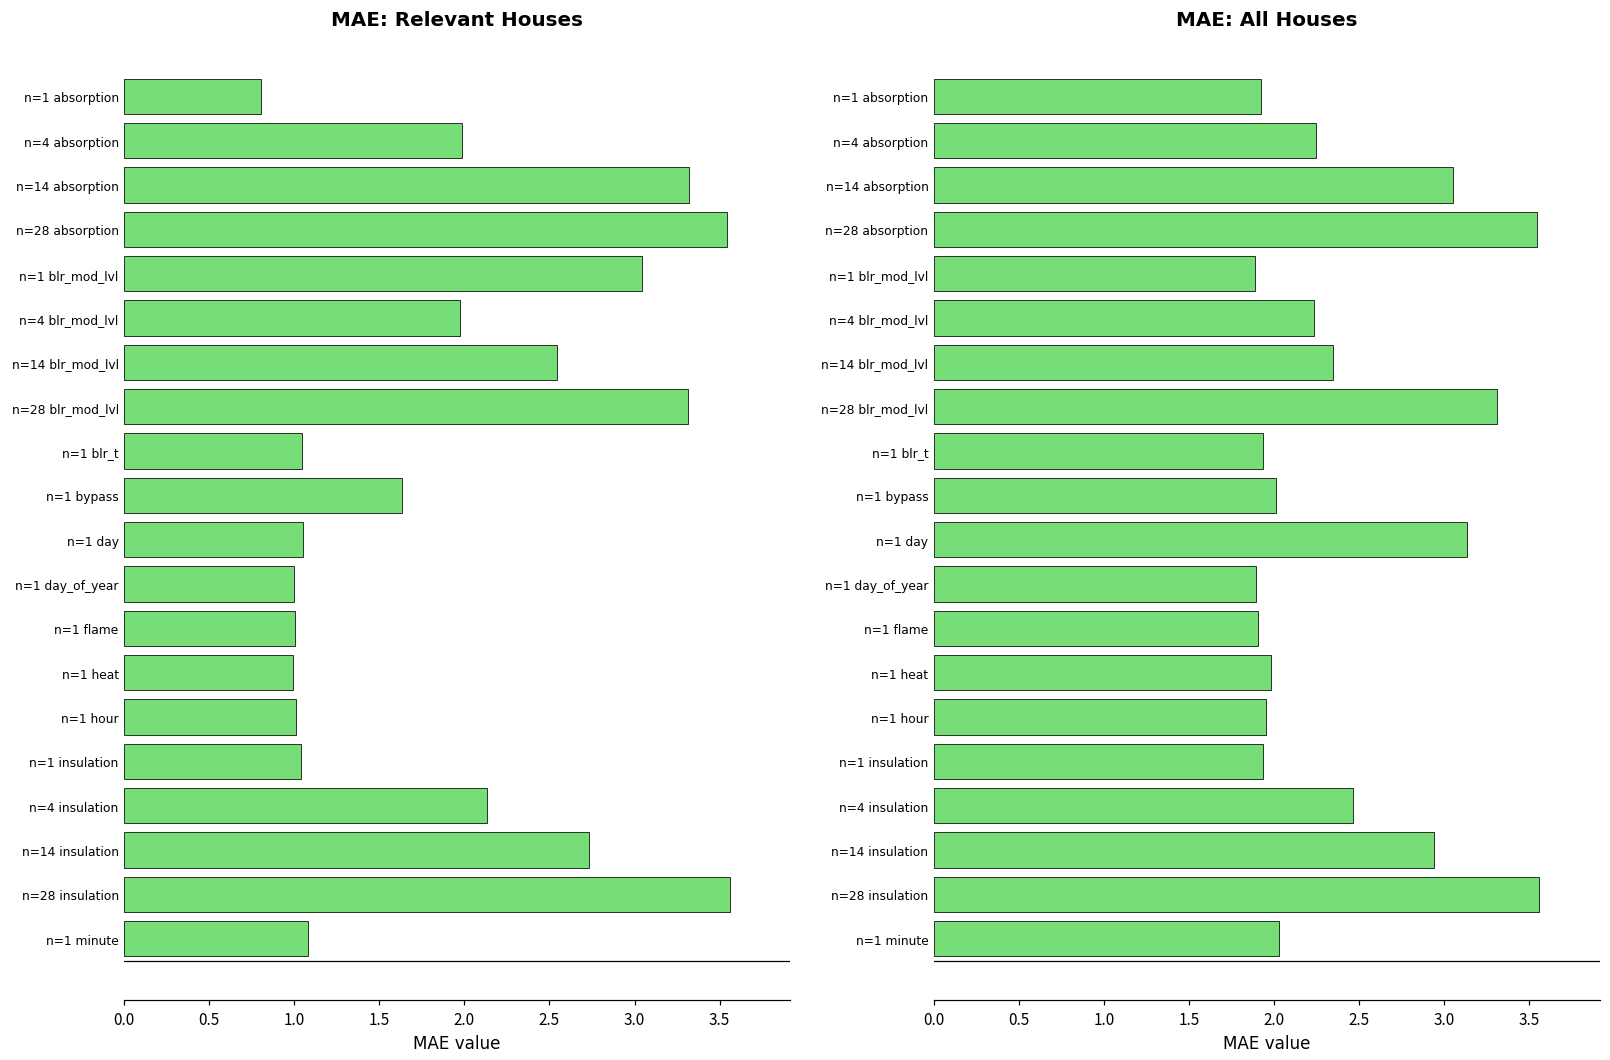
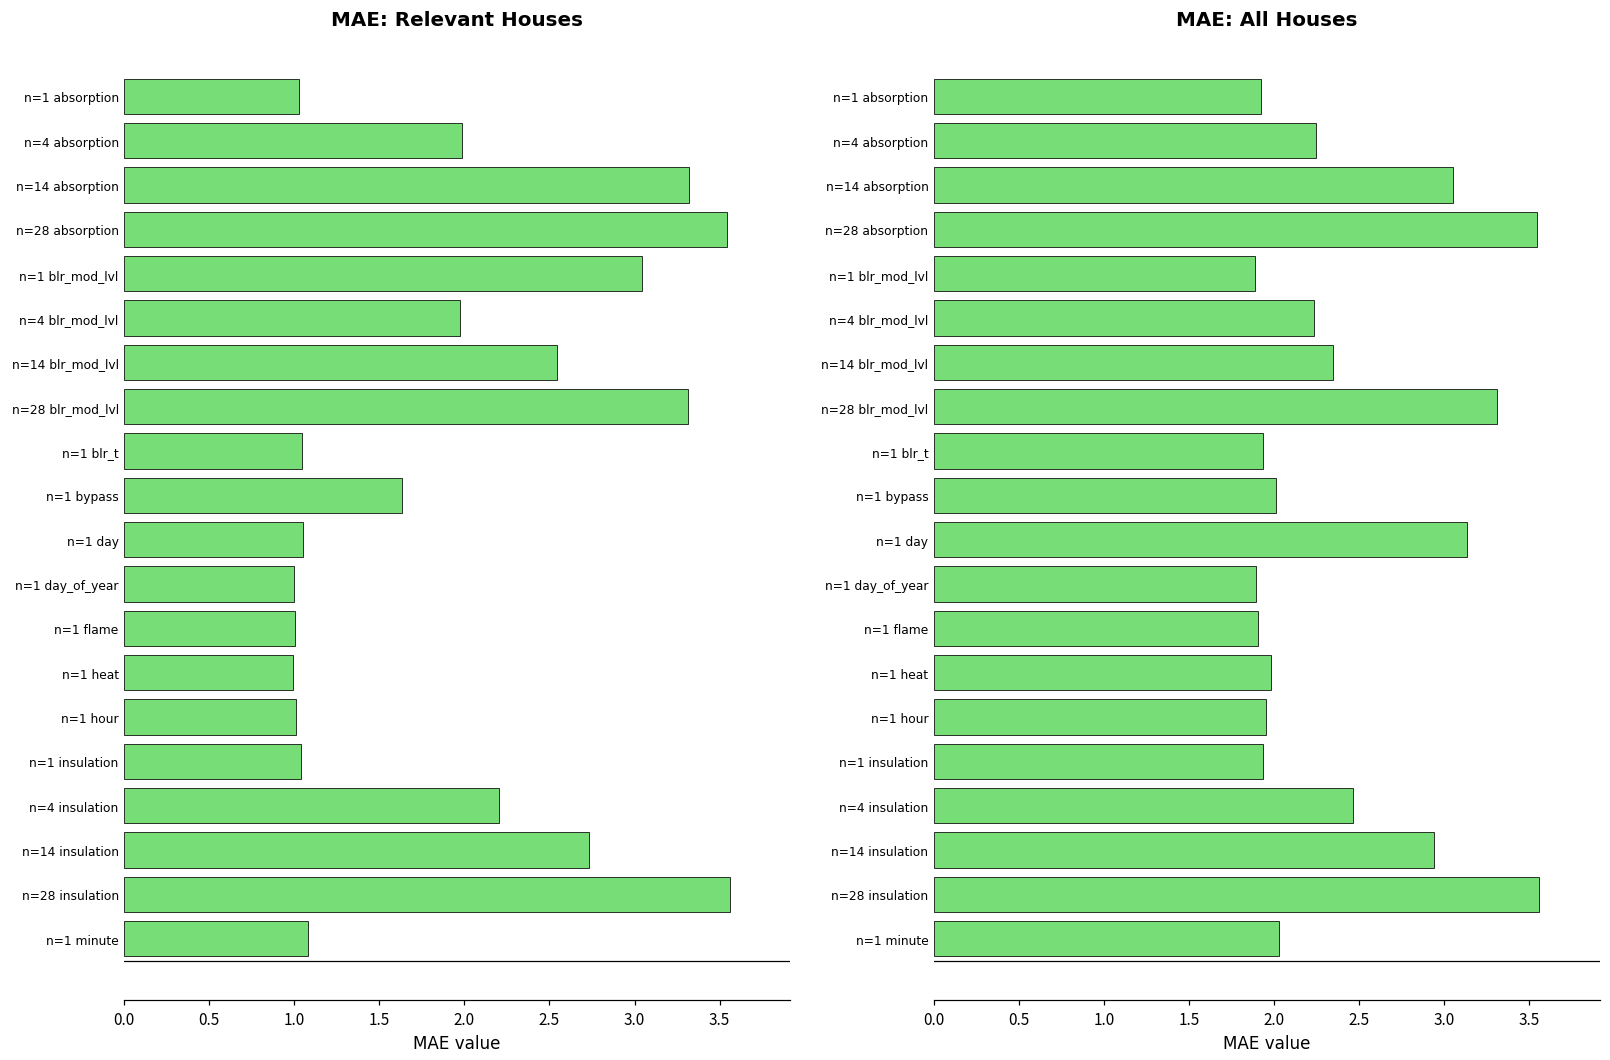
  {
    "MAE: Relevant Houses": {
-     "n=1 absorption": 0.80,
+     "n=1 absorption": 1.03,
      "n=4 absorption": 1.98,
      "n=14 absorption": 3.32,
      "n=28 absorption": 3.55,
      "n=1 blr_mod_lvl": 3.04,
      "n=4 blr_mod_lvl": 1.97,
      "n=14 blr_mod_lvl": 2.55,
      "n=28 blr_mod_lvl": 3.31,
      "n=1 blr_t": 1.05,
      "n=1 bypass": 1.63,
      "n=1 day": 1.05,
      "n=1 day_of_year": 1.00,
      "n=1 flame": 1.01,
      "n=1 heat": 0.99,
      "n=1 hour": 1.01,
      "n=1 insulation": 1.04,
-     "n=4 insulation": 2.13,
+     "n=4 insulation": 2.20,
      "n=14 insulation": 2.73,
      "n=28 insulation": 3.56,
      "n=1 minute": 1.08
    },
    "MAE: All Houses": {
      "n=1 absorption": 1.92,
      "n=4 absorption": 2.25,
      "n=14 absorption": 3.05,
      "n=28 absorption": 3.55,
      "n=1 blr_mod_lvl": 1.89,
      "n=4 blr_mod_lvl": 2.23,
      "n=14 blr_mod_lvl": 2.35,
      "n=28 blr_mod_lvl": 3.31,
      "n=1 blr_t": 1.93,
      "n=1 bypass": 2.01,
      "n=1 day": 3.14,
      "n=1 day_of_year": 1.89,
      "n=1 flame": 1.90,
      "n=1 heat": 1.98,
      "n=1 hour": 1.95,
      "n=1 insulation": 1.93,
      "n=4 insulation": 2.47,
      "n=14 insulation": 2.94,
      "n=28 insulation": 3.56,
      "n=1 minute": 2.03
    }
  }
